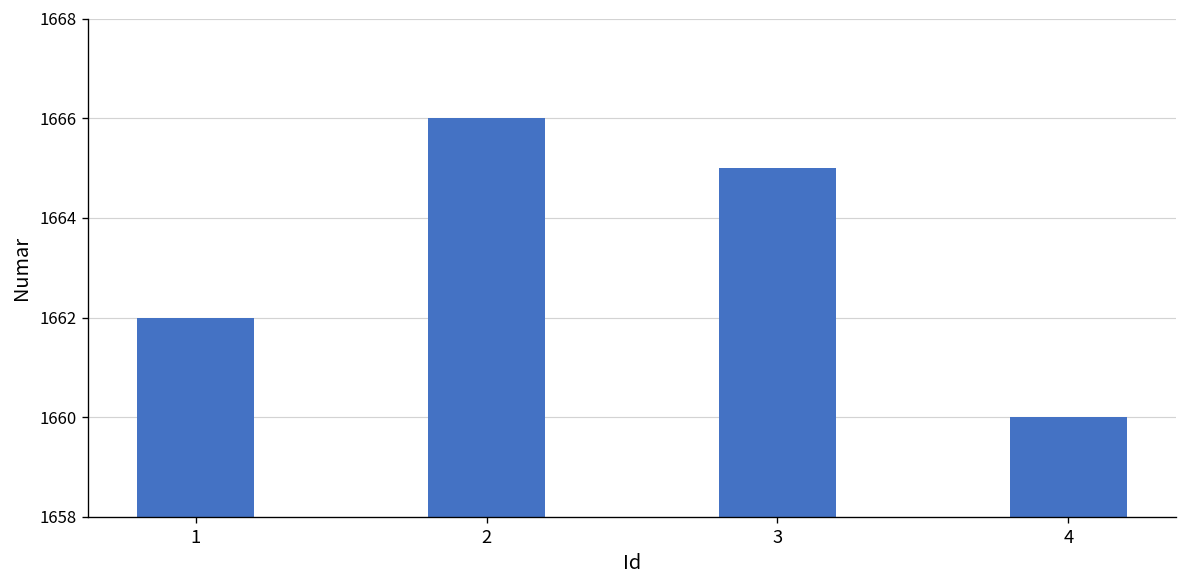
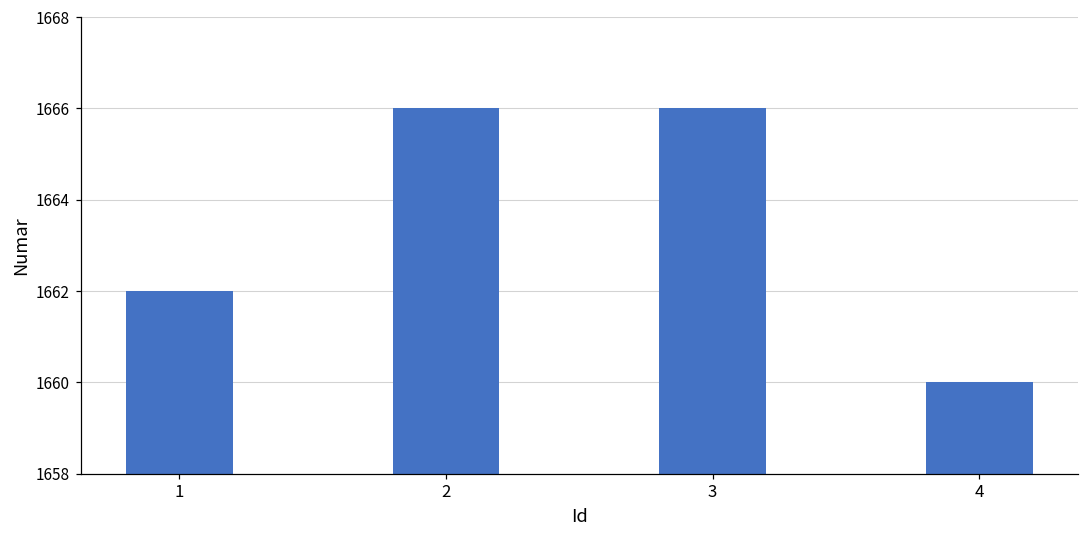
  {
    "1": 1662,
    "2": 1666,
-   "3": 1665,
+   "3": 1666,
    "4": 1660
  }
